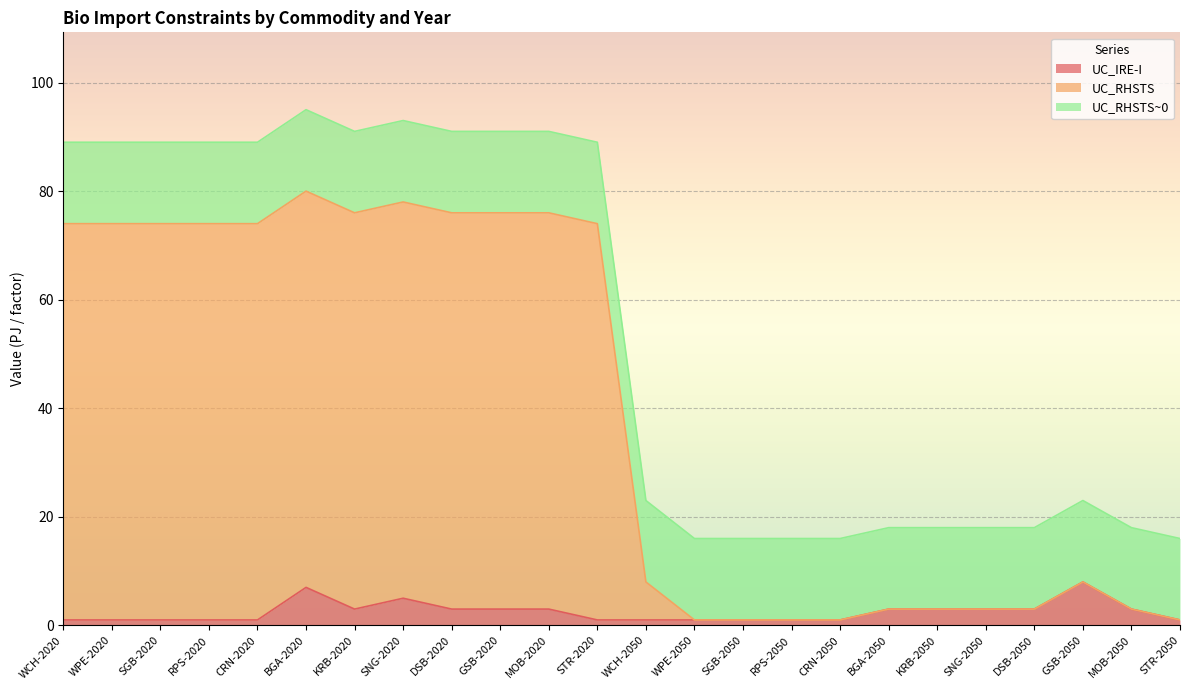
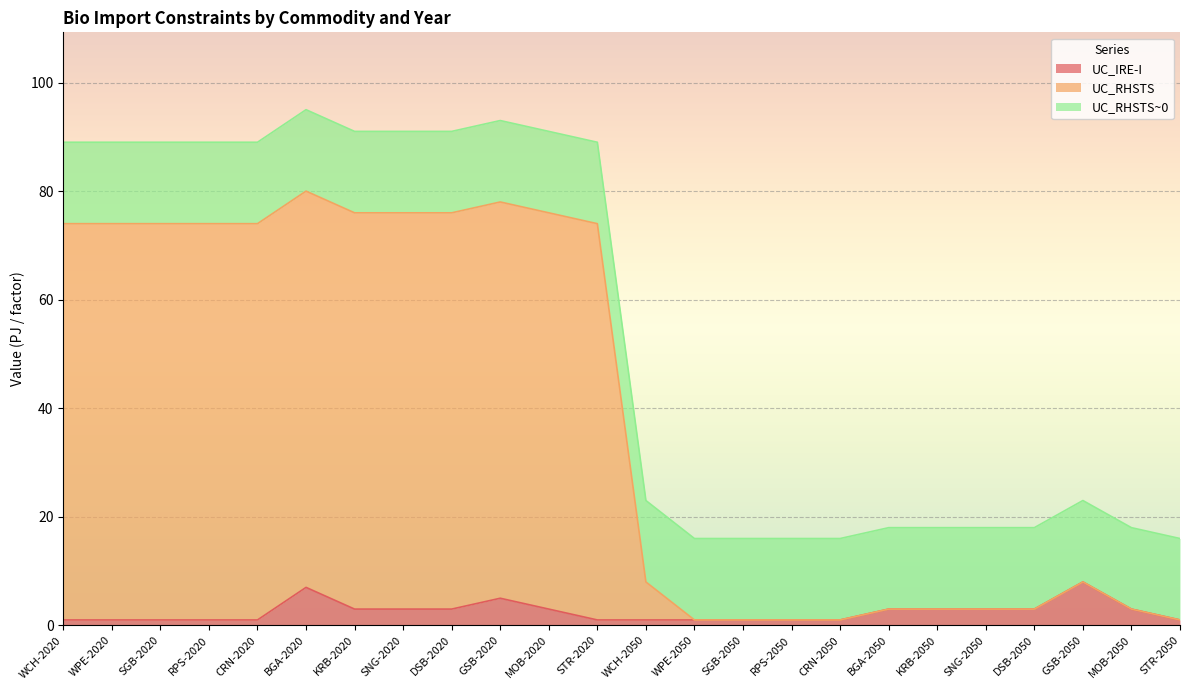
  {
    "UC_IRE-I": {
      "WCH-2020": 1,
      "WPE-2020": 1,
      "SGB-2020": 1,
      "RPS-2020": 1,
      "CRN-2020": 1,
      "BGA-2020": 7,
      "KRB-2020": 3,
-     "SNG-2020": 5,
+     "SNG-2020": 3,
      "DSB-2020": 3,
-     "GSB-2020": 3,
+     "GSB-2020": 5,
      "MOB-2020": 3,
      "STR-2020": 1,
      "WCH-2050": 1
    },
    "UC_RHSTS": {
      "WCH-2020": 73,
      "WPE-2020": 73,
      "SGB-2020": 73,
      "RPS-2020": 73,
      "CRN-2020": 73,
      "BGA-2020": 73,
      "KRB-2020": 73,
      "SNG-2020": 73,
      "DSB-2020": 73,
      "GSB-2020": 73,
      "MOB-2020": 73,
      "STR-2020": 73,
      "WCH-2050": 7
    },
    "UC_RHSTS~0": {
      "WCH-2020": 15,
      "WPE-2020": 15,
      "SGB-2020": 15,
      "RPS-2020": 15,
      "CRN-2020": 15,
      "BGA-2020": 15,
      "KRB-2020": 15,
      "SNG-2020": 15,
      "DSB-2020": 15,
      "GSB-2020": 15,
      "MOB-2020": 15,
      "STR-2020": 15,
      "WCH-2050": 15,
      "WPE-2050": 15,
      "SGB-2050": 15,
      "RPS-2050": 15,
      "CRN-2050": 15,
      "BGA-2050": 15,
      "KRB-2050": 15,
      "SNG-2050": 15,
      "DSB-2050": 15,
      "GSB-2050": 15,
      "MOB-2050": 15,
      "STR-2050": 15
    }
  }
